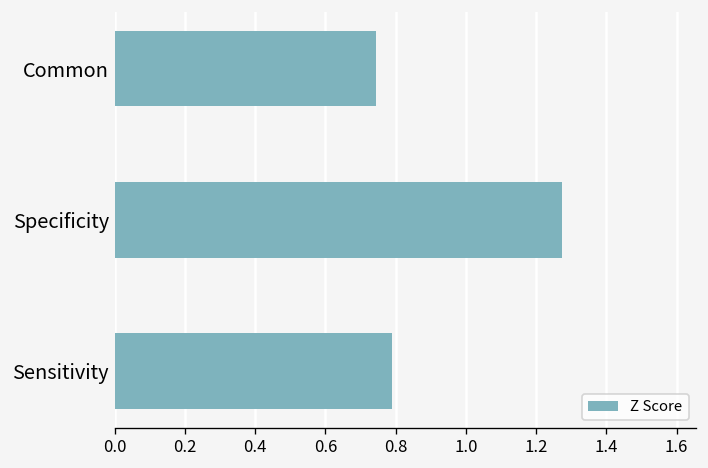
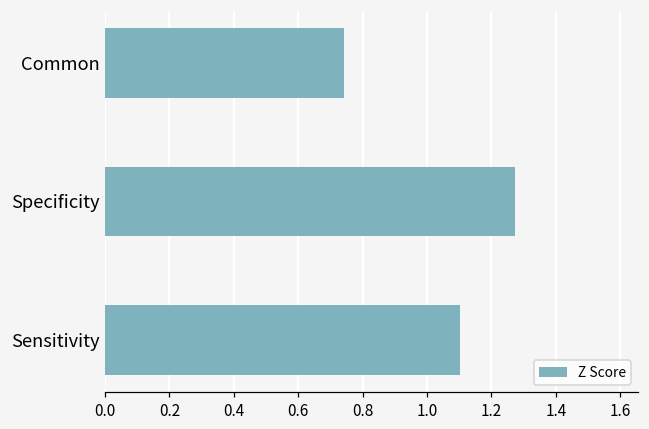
  {
    "Common": 0.74,
    "Specificity": 1.27,
-   "Sensitivity": 0.79
+   "Sensitivity": 1.10
  }
